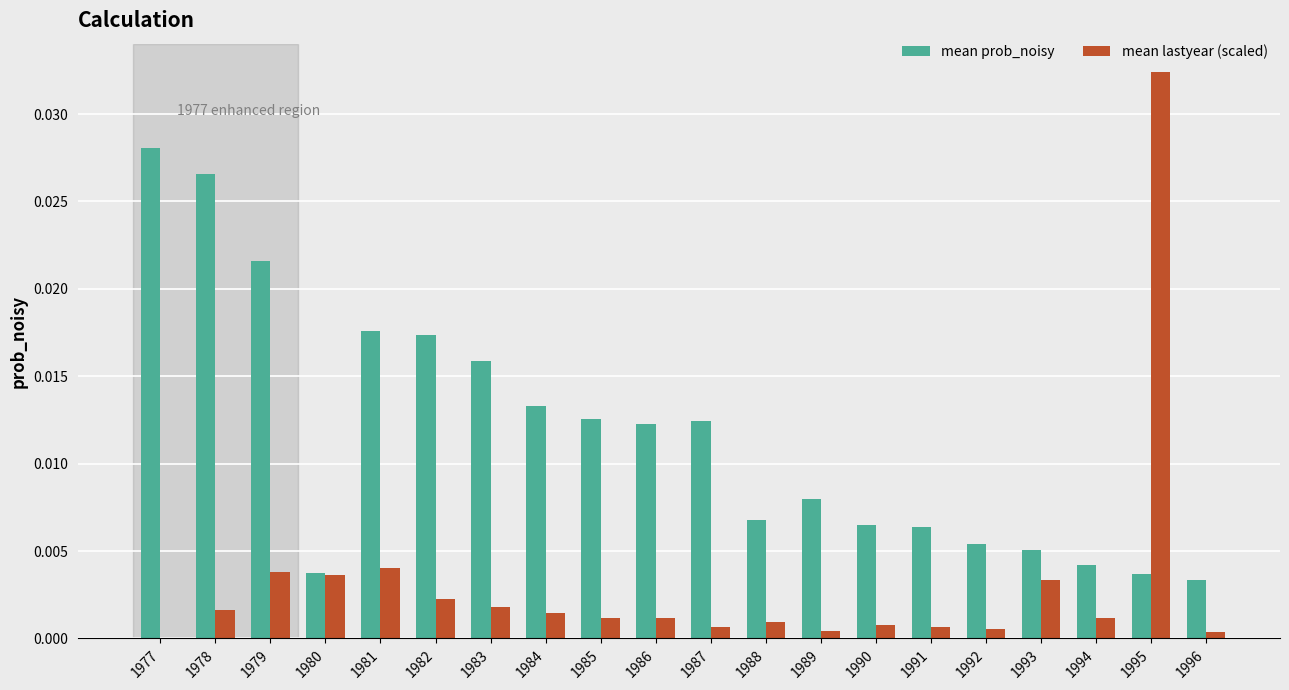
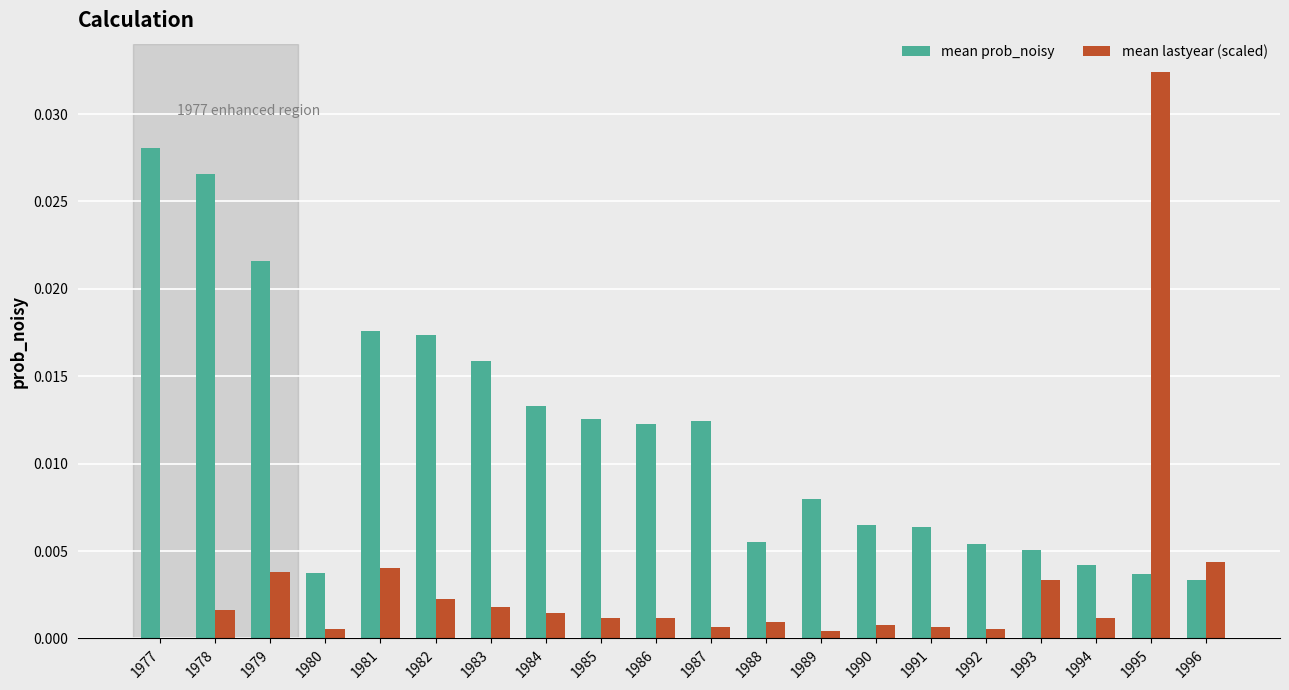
  {
    "mean prob_noisy": {
      "1977": 0.0281,
      "1978": 0.0266,
      "1979": 0.0216,
      "1980": 0.0037,
      "1981": 0.0176,
      "1982": 0.0174,
      "1983": 0.0159,
      "1984": 0.0133,
      "1985": 0.0126,
      "1986": 0.0123,
      "1987": 0.0124,
-     "1988": 0.0068,
+     "1988": 0.0055,
      "1989": 0.0080,
      "1990": 0.0065,
      "1991": 0.0064,
      "1992": 0.0054,
      "1993": 0.0051,
      "1994": 0.0042,
      "1995": 0.0037,
      "1996": 0.0034
    },
    "mean lastyear (scaled)": {
      "1977": 0.0000,
      "1978": 0.0016,
      "1979": 0.0038,
-     "1980": 0.0036,
+     "1980": 0.0005,
      "1981": 0.0040,
      "1982": 0.0023,
      "1983": 0.0018,
      "1984": 0.0015,
      "1985": 0.0012,
      "1986": 0.0011,
      "1987": 0.0007,
      "1988": 0.0010,
      "1989": 0.0004,
      "1990": 0.0008,
      "1991": 0.0006,
      "1992": 0.0005,
      "1993": 0.0033,
      "1994": 0.0012,
      "1995": 0.0324,
-     "1996": 0.0004
+     "1996": 0.0044
    }
  }
